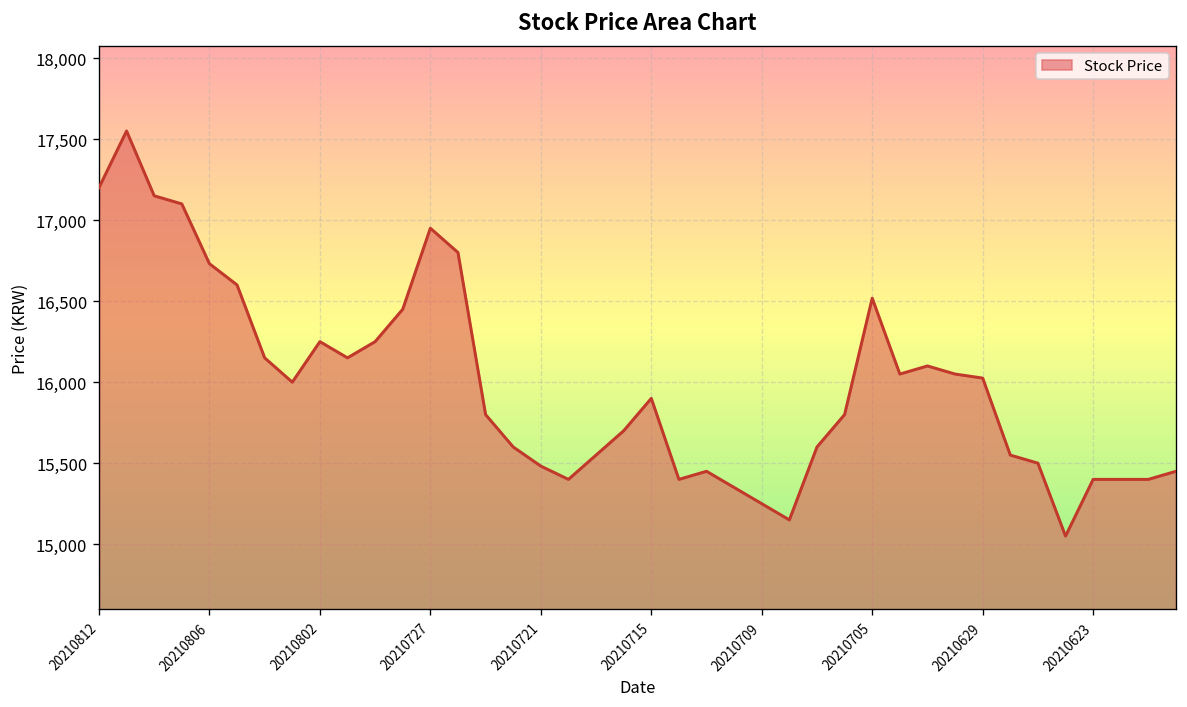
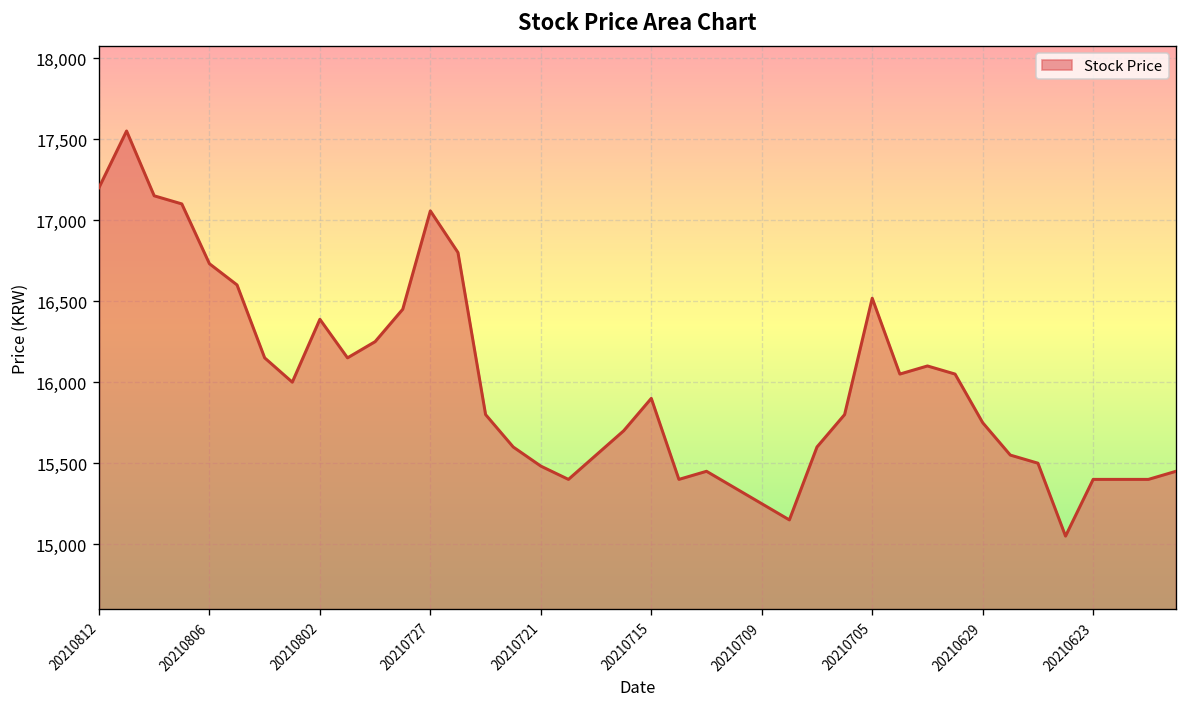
  {
    "20210812": "17,200",
    "20210806": "16,730",
-   "20210802": "16,250",
-   "20210727": "16,950",
+   "20210802": "16,390",
+   "20210727": "17,060",
    "20210721": "15,480",
    "20210715": "15,900",
    "20210709": "15,250",
    "20210705": "16,520",
-   "20210629": "16,030",
+   "20210629": "15,750",
    "20210623": "15,400"
  }
